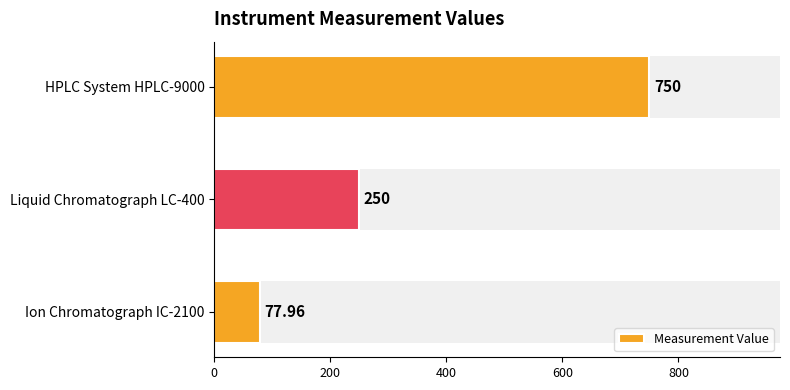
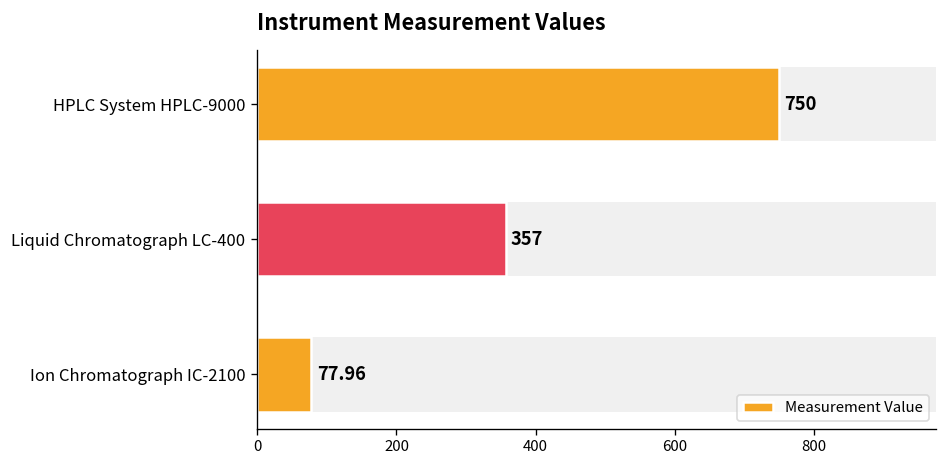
  {
    "Measurement Value": {
-     "Liquid Chromatograph LC-400": 250
+     "Liquid Chromatograph LC-400": 357
    }
  }
